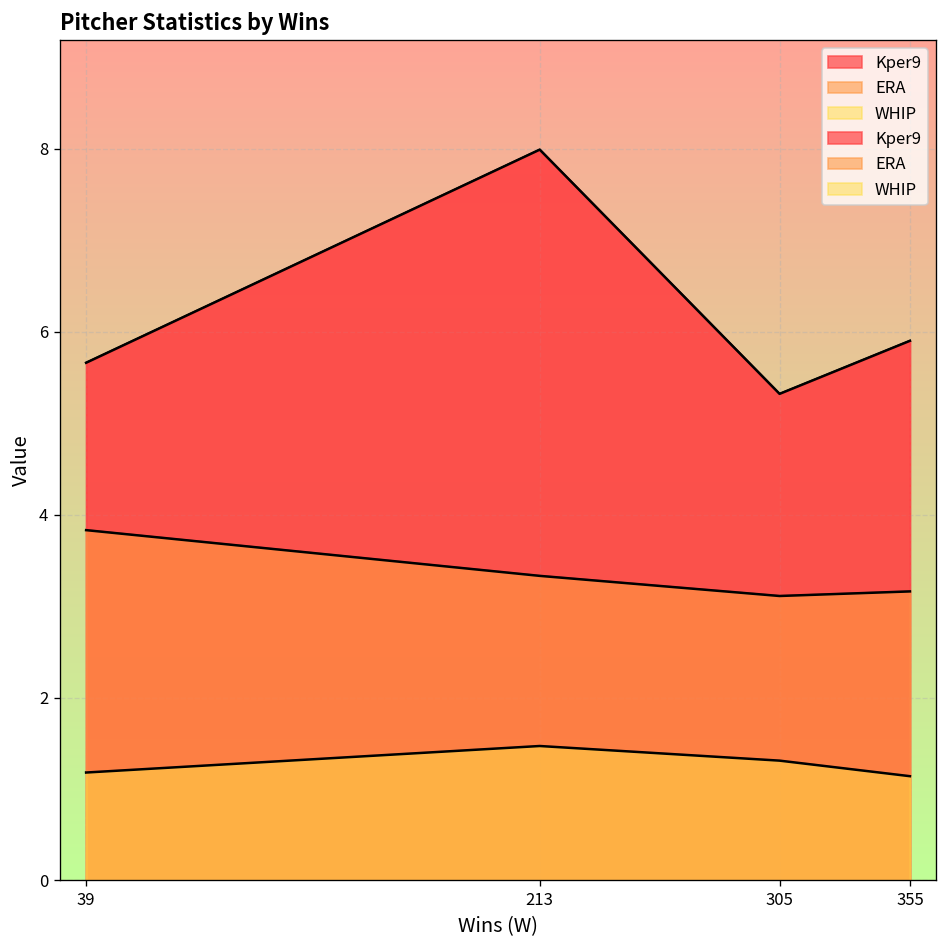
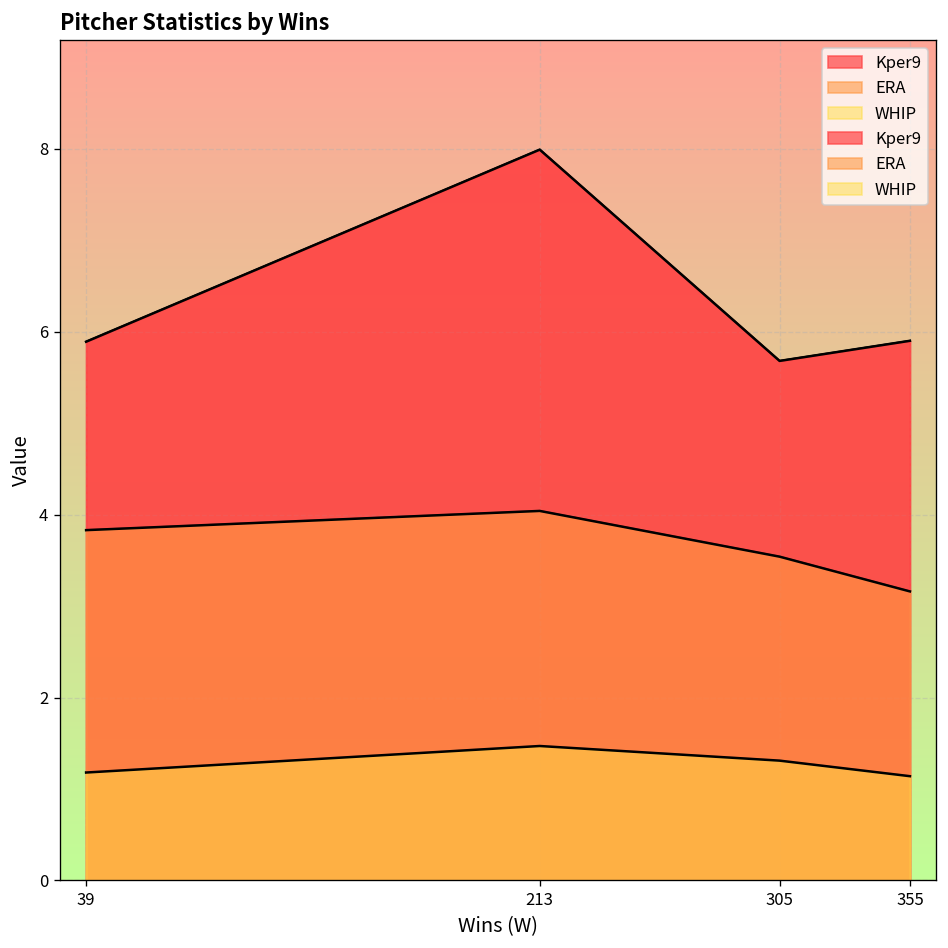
  {
    "Kper9": {
-     "39": 5.7,
+     "39": 5.9,
      "213": 8.0,
-     "305": 5.3,
+     "305": 5.7,
      "355": 5.9
    },
    "ERA": {
      "39": 3.8,
-     "213": 3.3,
-     "305": 3.1,
+     "213": 4.0,
+     "305": 3.5,
      "355": 3.2
    },
    "WHIP": {
      "39": 1.2,
      "213": 1.5,
      "305": 1.3,
      "355": 1.1
    }
  }
